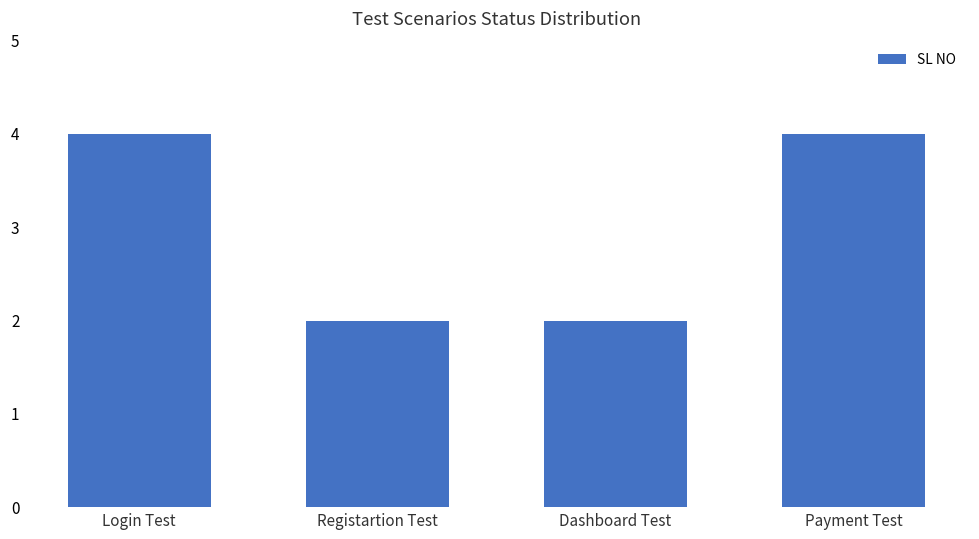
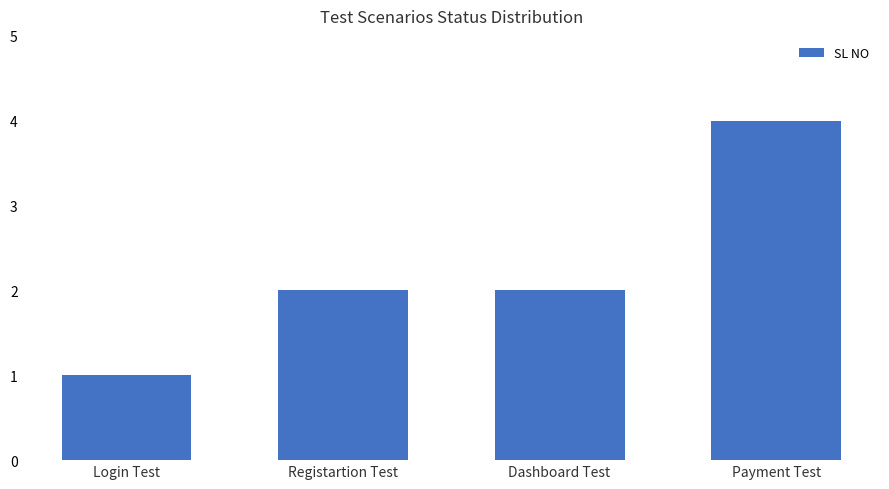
  {
-   "Login Test": 4,
+   "Login Test": 1,
    "Registartion Test": 2,
    "Dashboard Test": 2,
    "Payment Test": 4
  }
